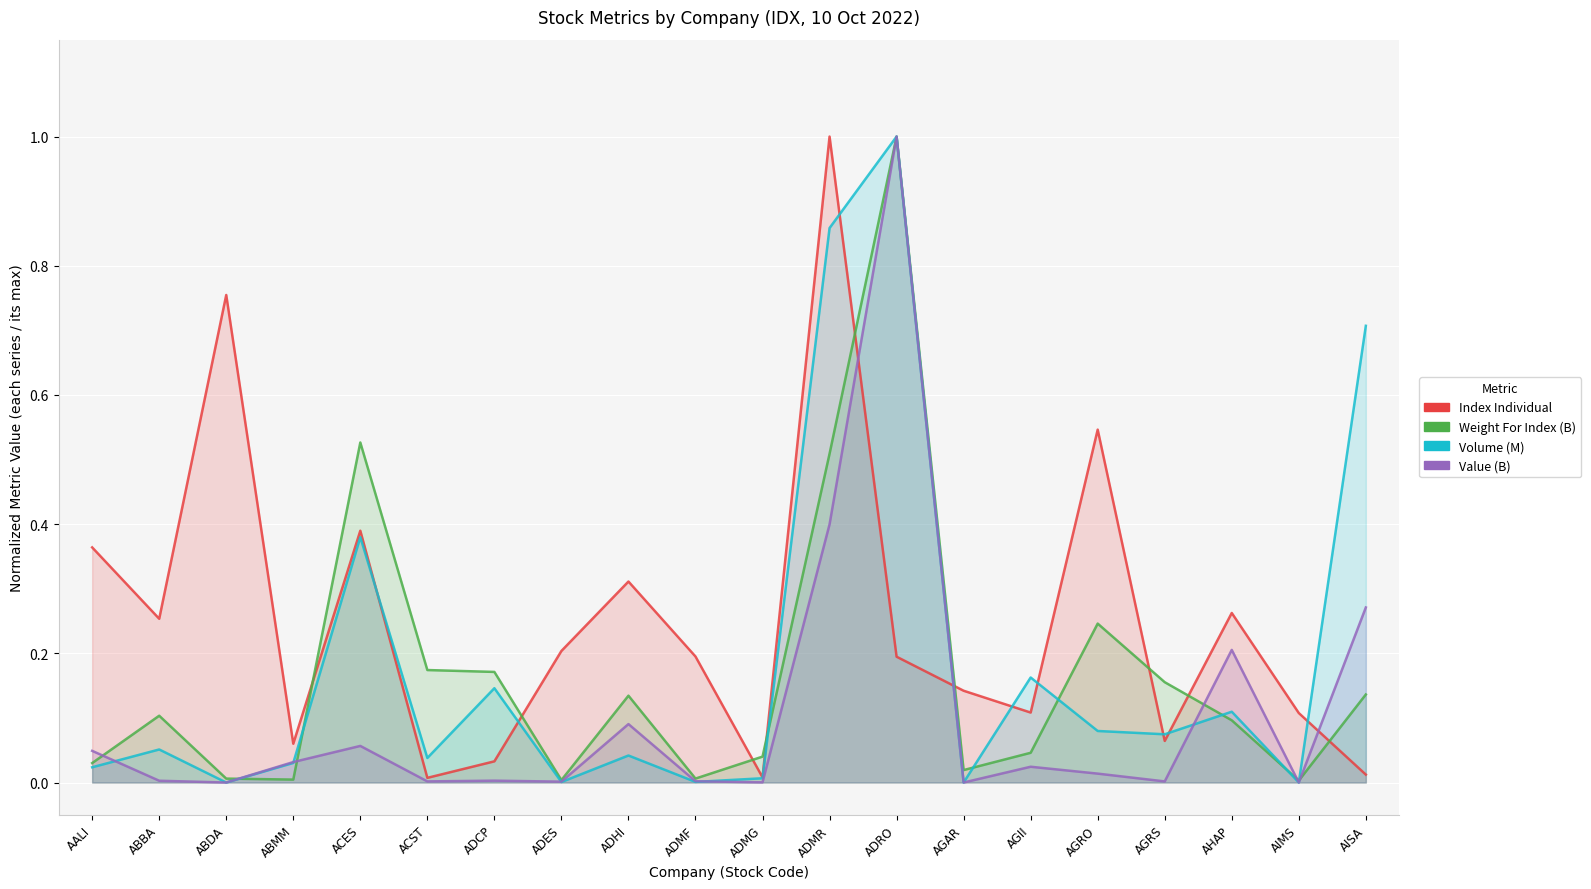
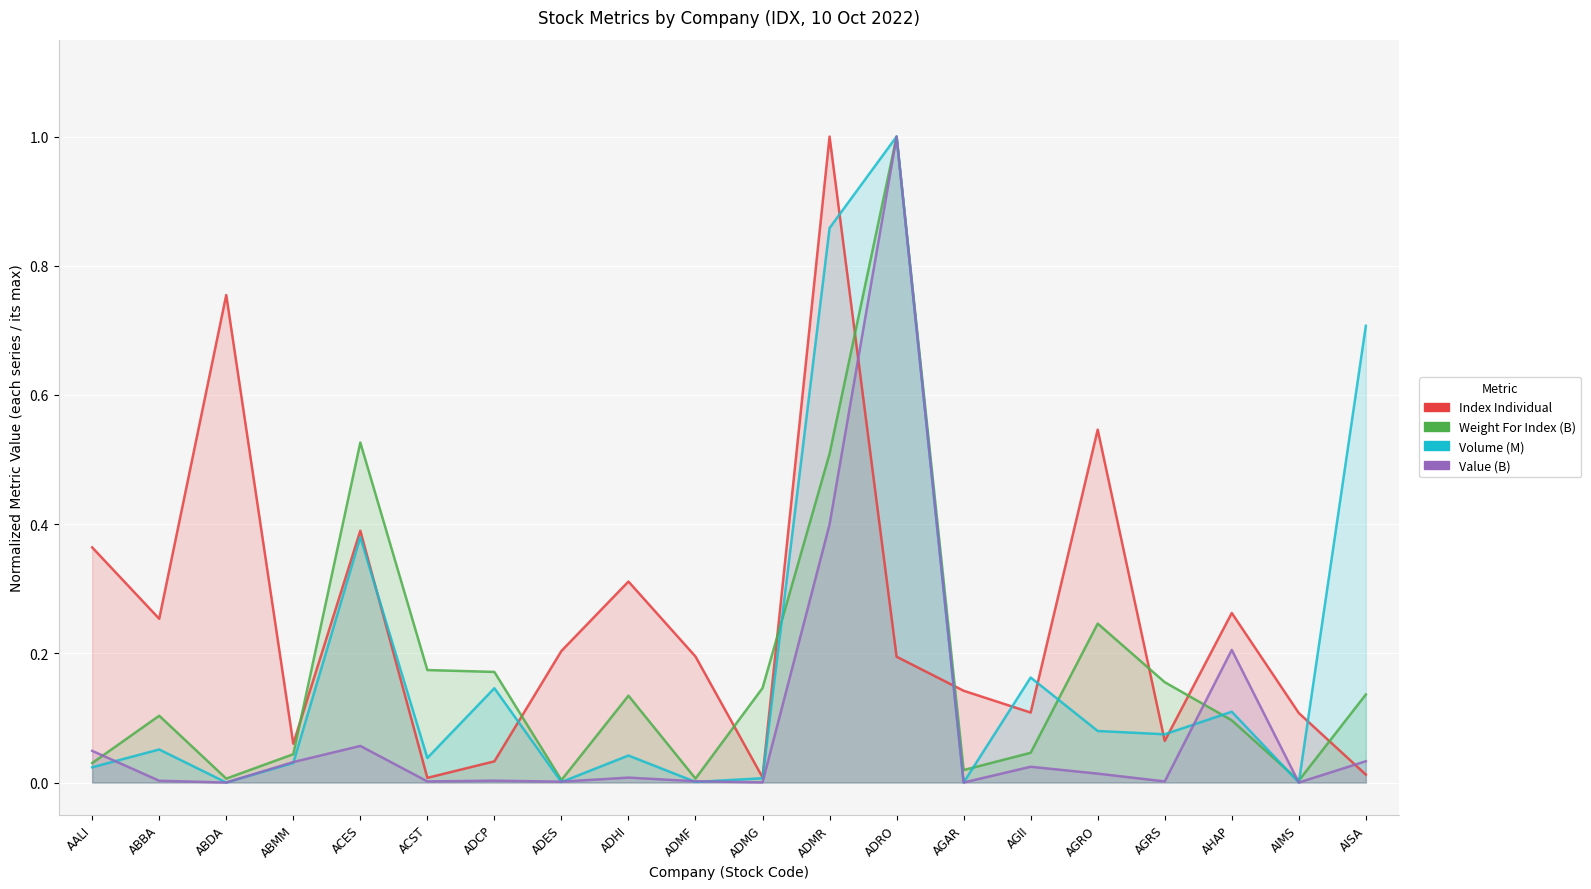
  {
    "Index Individual": {
      "AALI": 0.36,
      "ABBA": 0.25,
      "ABDA": 0.75,
      "ABMM": 0.06,
      "ACES": 0.39,
      "ACST": 0.01,
      "ADCP": 0.03,
      "ADES": 0.20,
      "ADHI": 0.31,
      "ADMF": 0.20,
      "ADMR": 1.00,
      "ADRO": 0.19,
      "AGAR": 0.14,
      "AGII": 0.11,
      "AGRO": 0.55,
      "AGRS": 0.06,
      "AHAP": 0.26,
      "AIMS": 0.11,
      "AISA": 0.01
    },
    "Weight For Index (B)": {
      "AALI": 0.03,
      "ABBA": 0.10,
      "ABDA": 0.01,
-     "ABMM": 0.00,
+     "ABMM": 0.04,
      "ACES": 0.53,
      "ACST": 0.17,
      "ADCP": 0.17,
      "ADHI": 0.13,
      "ADMF": 0.01,
-     "ADMG": 0.04,
+     "ADMG": 0.15,
      "ADMR": 0.51,
      "AGAR": 0.02,
      "AGII": 0.05,
      "AGRO": 0.25,
      "AGRS": 0.16,
      "AHAP": 0.10,
      "AISA": 0.14
    },
    "Volume (M)": {
      "AALI": 0.02,
      "ABBA": 0.05,
      "ACES": 0.38,
      "ACST": 0.04,
      "ADCP": 0.15,
      "ADHI": 0.04,
      "ADMR": 0.86,
      "AGII": 0.16,
      "AGRO": 0.08,
      "AGRS": 0.07,
      "AHAP": 0.11,
      "AISA": 0.71
    },
    "Value (B)": {
      "AALI": 0.05,
      "ABBA": 0.00,
      "ACES": 0.06,
      "ACST": 0.00,
      "ADCP": 0.00,
-     "ADHI": 0.09,
+     "ADHI": 0.01,
      "ADMG": 0.00,
      "ADMR": 0.40,
      "AGII": 0.02,
      "AGRO": 0.01,
      "AGRS": 0.00,
      "AHAP": 0.21,
-     "AISA": 0.27
+     "AISA": 0.03
    }
  }
